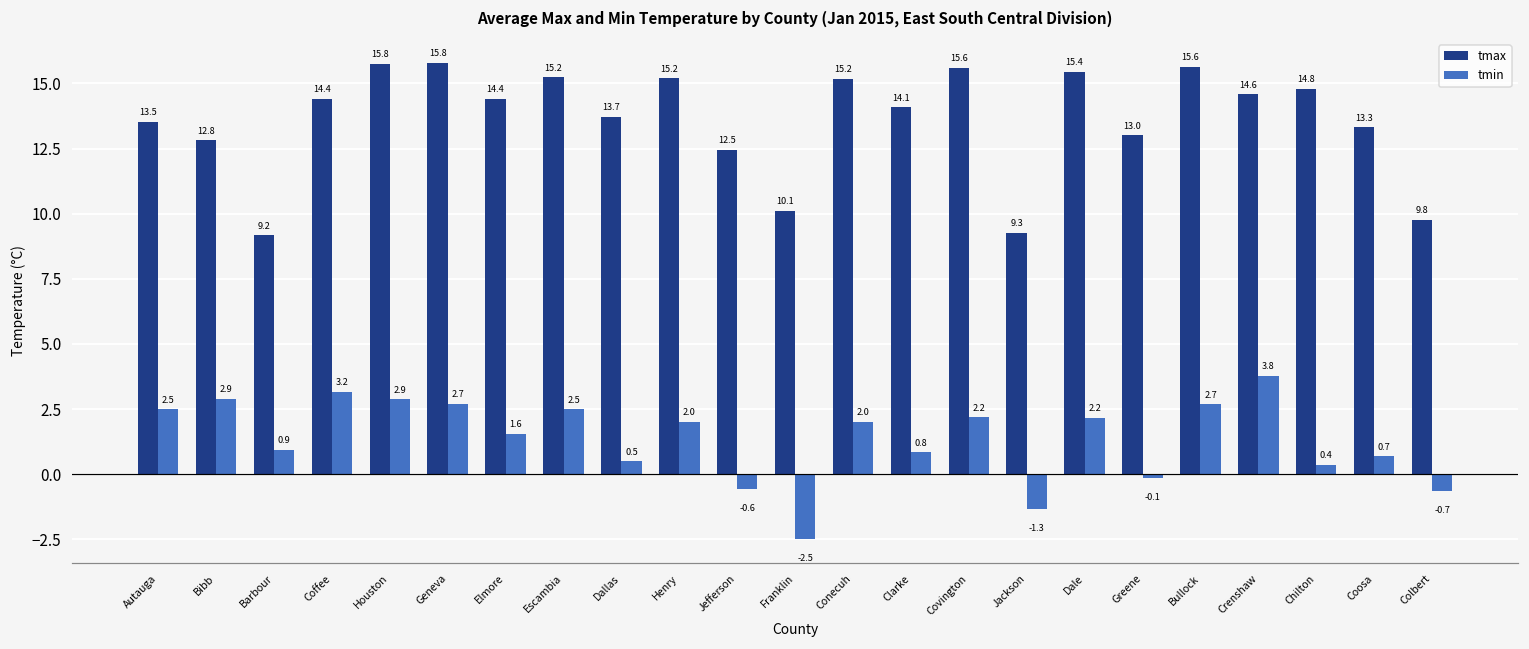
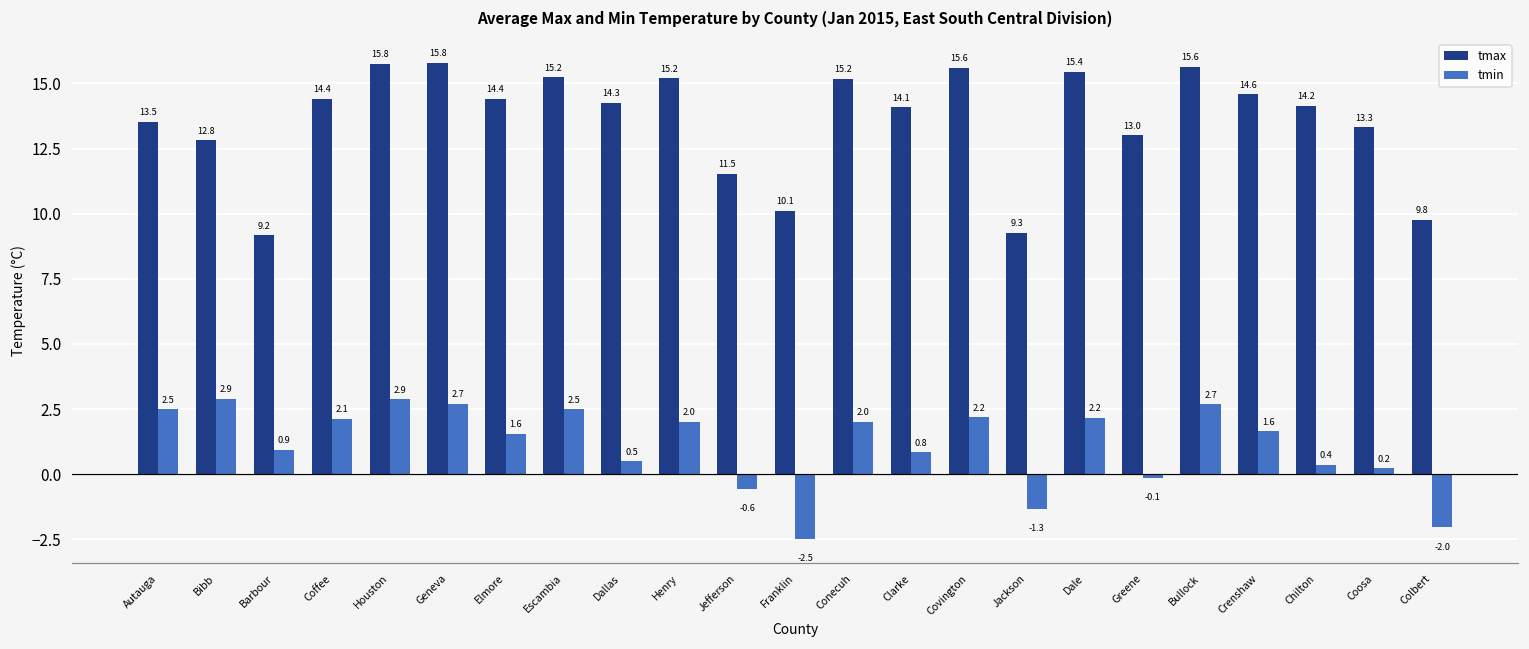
  {
    "tmax": {
      "Autauga": 13.5,
      "Bibb": 12.8,
      "Barbour": 9.2,
      "Coffee": 14.4,
      "Houston": 15.8,
      "Geneva": 15.8,
      "Elmore": 14.4,
      "Escambia": 15.2,
-     "Dallas": 13.7,
+     "Dallas": 14.3,
      "Henry": 15.2,
-     "Jefferson": 12.5,
+     "Jefferson": 11.5,
      "Franklin": 10.1,
      "Conecuh": 15.2,
      "Clarke": 14.1,
      "Covington": 15.6,
      "Jackson": 9.3,
      "Dale": 15.4,
      "Greene": 13.0,
      "Bullock": 15.6,
      "Crenshaw": 14.6,
-     "Chilton": 14.8,
+     "Chilton": 14.2,
      "Coosa": 13.3,
      "Colbert": 9.8
    },
    "tmin": {
      "Autauga": 2.5,
      "Bibb": 2.9,
      "Barbour": 0.9,
-     "Coffee": 3.2,
+     "Coffee": 2.1,
      "Houston": 2.9,
      "Geneva": 2.7,
      "Elmore": 1.6,
      "Escambia": 2.5,
      "Dallas": 0.5,
      "Henry": 2.0,
      "Jefferson": -0.6,
      "Franklin": -2.5,
      "Conecuh": 2.0,
      "Clarke": 0.8,
      "Covington": 2.2,
      "Jackson": -1.3,
      "Dale": 2.2,
      "Greene": -0.1,
      "Bullock": 2.7,
-     "Crenshaw": 3.8,
+     "Crenshaw": 1.6,
      "Chilton": 0.4,
-     "Coosa": 0.7,
-     "Colbert": -0.7
+     "Coosa": 0.2,
+     "Colbert": -2.0
    }
  }
